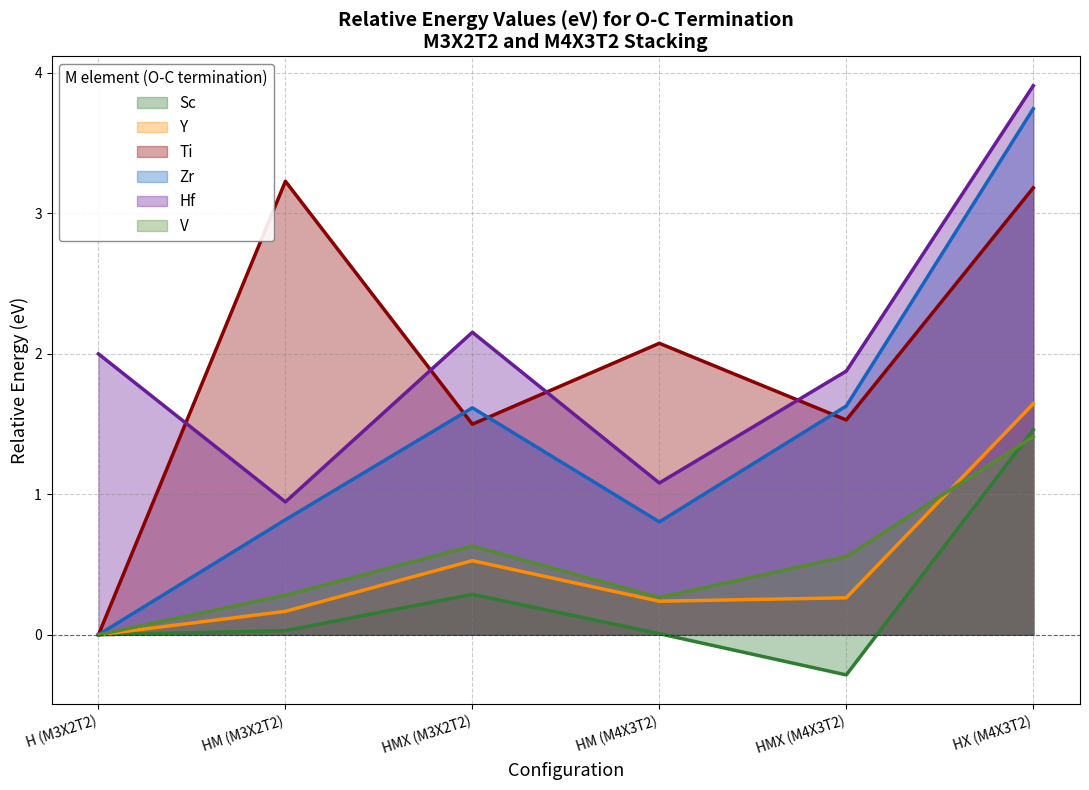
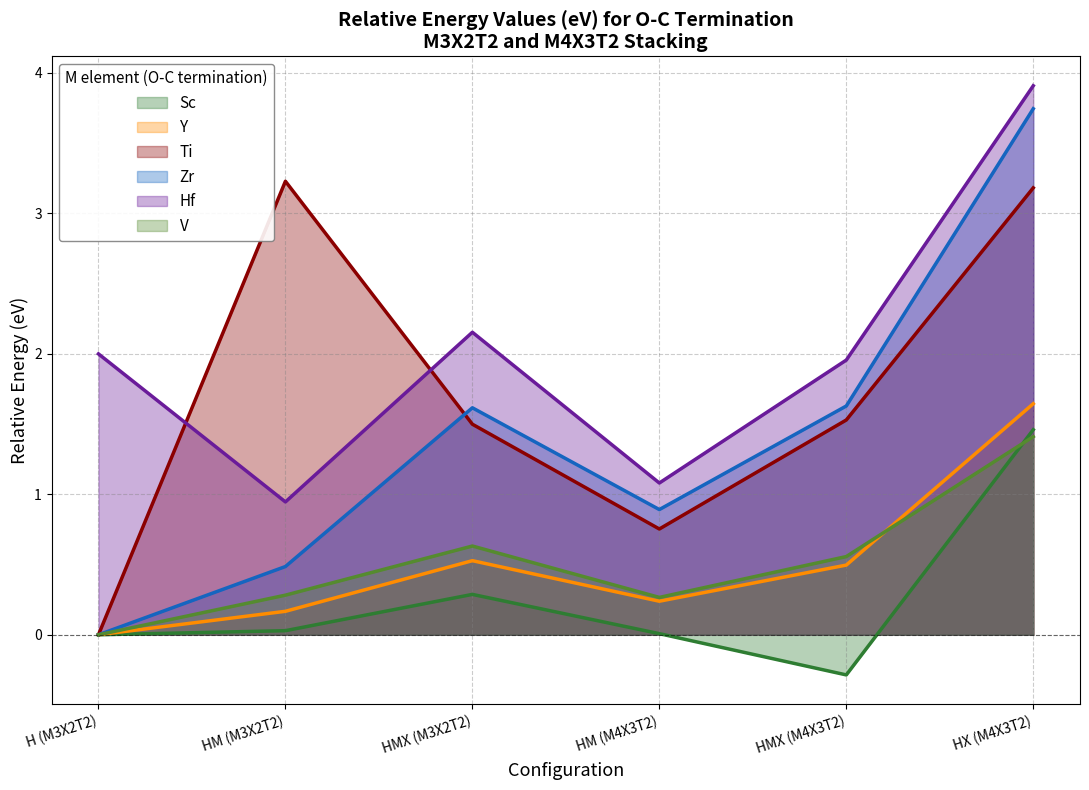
  {
    "Y": {
      "HM (M3X2T2)": 0.17,
      "HMX (M3X2T2)": 0.53,
      "HM (M4X3T2)": 0.24,
-     "HMX (M4X3T2)": 0.26,
+     "HMX (M4X3T2)": 0.50,
      "HX (M4X3T2)": 1.65
    },
    "Ti": {
      "HM (M3X2T2)": 3.23,
      "HMX (M3X2T2)": 1.50,
-     "HM (M4X3T2)": 2.08,
+     "HM (M4X3T2)": 0.75,
      "HMX (M4X3T2)": 1.53,
      "HX (M4X3T2)": 3.18
    },
    "Zr": {
-     "HM (M3X2T2)": 0.82,
+     "HM (M3X2T2)": 0.49,
      "HMX (M3X2T2)": 1.62,
-     "HM (M4X3T2)": 0.80,
+     "HM (M4X3T2)": 0.89,
      "HMX (M4X3T2)": 1.63,
      "HX (M4X3T2)": 3.75
    },
    "Hf": {
      "H (M3X2T2)": 2.00,
      "HM (M3X2T2)": 0.95,
      "HMX (M3X2T2)": 2.15,
      "HM (M4X3T2)": 1.08,
-     "HMX (M4X3T2)": 1.88,
+     "HMX (M4X3T2)": 1.96,
      "HX (M4X3T2)": 3.91
    }
  }
